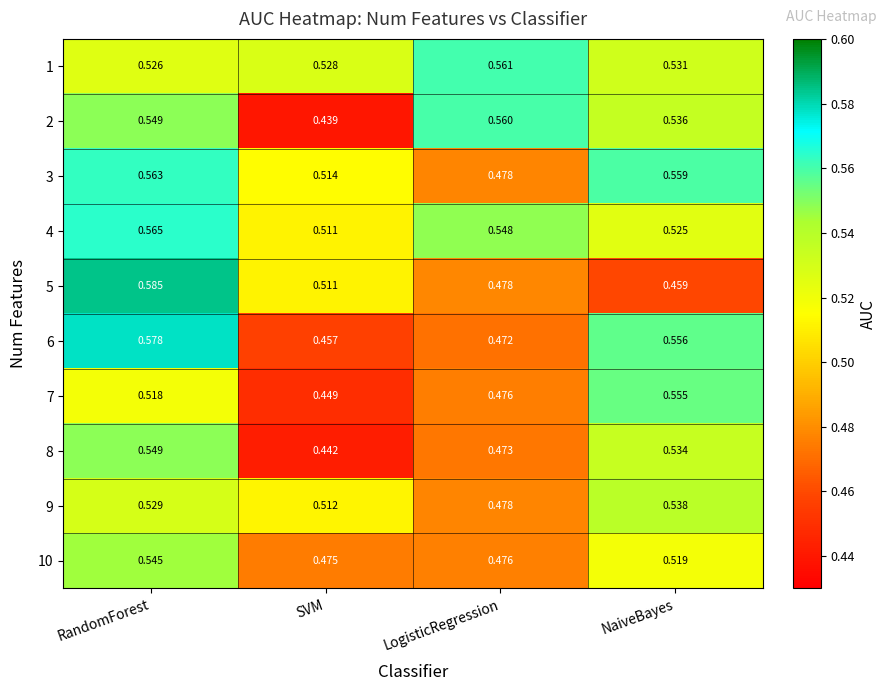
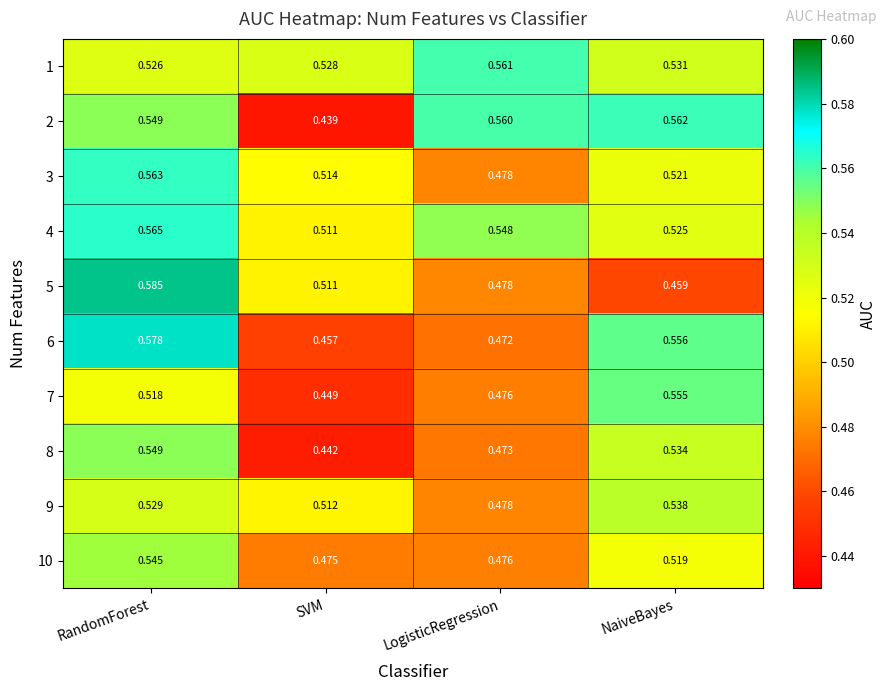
  {
    "1": {
      "RandomForest": 0.526,
      "SVM": 0.528,
      "LogisticRegression": 0.561,
      "NaiveBayes": 0.531
    },
    "2": {
      "RandomForest": 0.549,
      "SVM": 0.439,
      "LogisticRegression": 0.560,
-     "NaiveBayes": 0.536
+     "NaiveBayes": 0.562
    },
    "3": {
      "RandomForest": 0.563,
      "SVM": 0.514,
      "LogisticRegression": 0.478,
-     "NaiveBayes": 0.559
+     "NaiveBayes": 0.521
    },
    "4": {
      "RandomForest": 0.565,
      "SVM": 0.511,
      "LogisticRegression": 0.548,
      "NaiveBayes": 0.525
    },
    "5": {
      "RandomForest": 0.585,
      "SVM": 0.511,
      "LogisticRegression": 0.478,
      "NaiveBayes": 0.459
    },
    "6": {
      "RandomForest": 0.578,
      "SVM": 0.457,
      "LogisticRegression": 0.472,
      "NaiveBayes": 0.556
    },
    "7": {
      "RandomForest": 0.518,
      "SVM": 0.449,
      "LogisticRegression": 0.476,
      "NaiveBayes": 0.555
    },
    "8": {
      "RandomForest": 0.549,
      "SVM": 0.442,
      "LogisticRegression": 0.473,
      "NaiveBayes": 0.534
    },
    "9": {
      "RandomForest": 0.529,
      "SVM": 0.512,
      "LogisticRegression": 0.478,
      "NaiveBayes": 0.538
    },
    "10": {
      "RandomForest": 0.545,
      "SVM": 0.475,
      "LogisticRegression": 0.476,
      "NaiveBayes": 0.519
    }
  }
